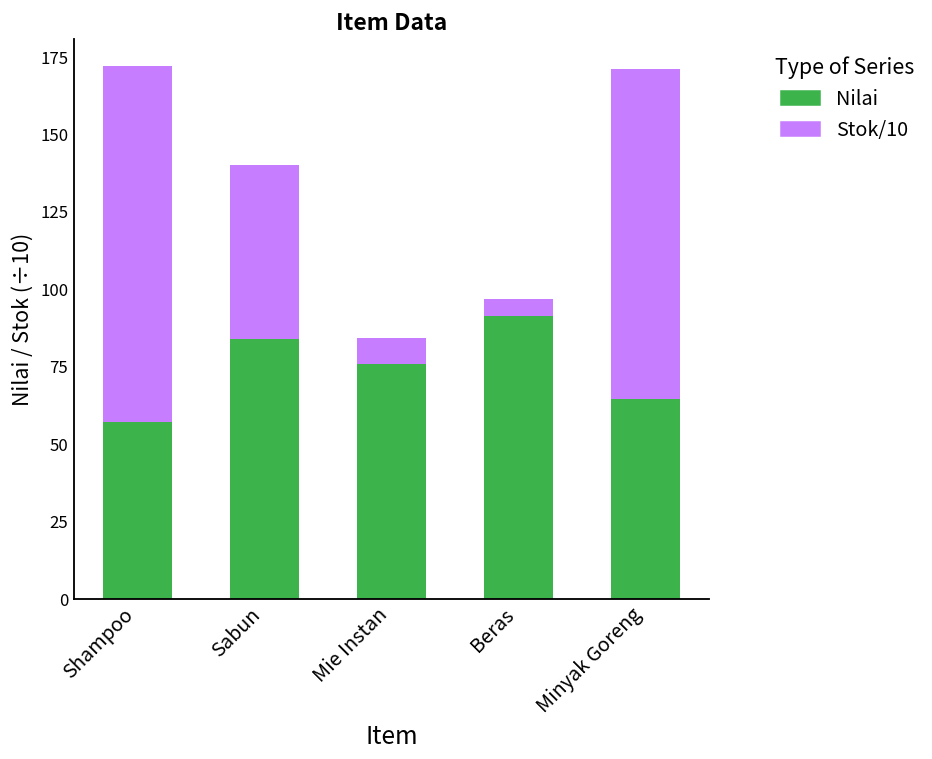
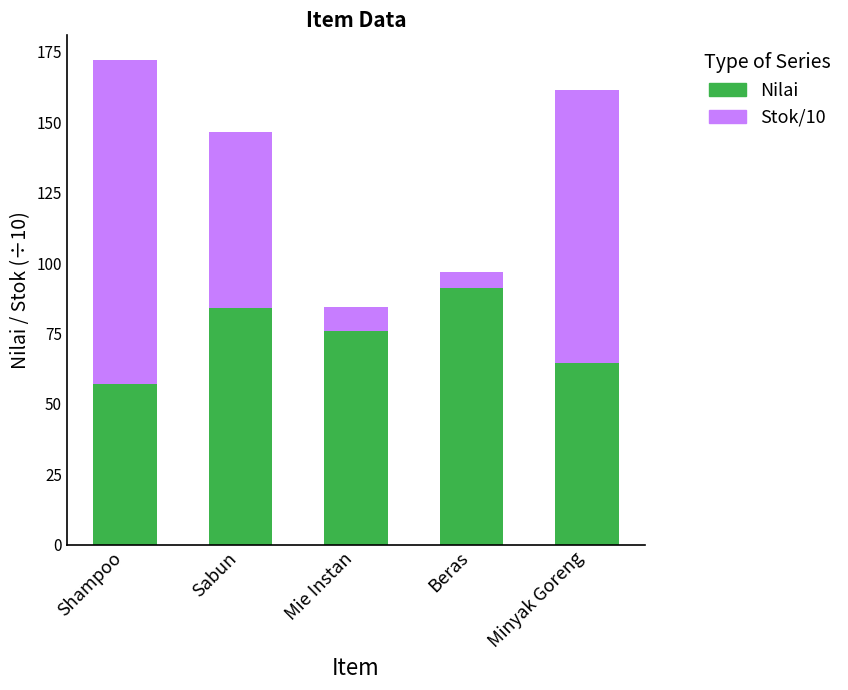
  {
    "Nilai": {
      "Shampoo": 57,
      "Sabun": 84,
      "Mie Instan": 76,
      "Beras": 91,
      "Minyak Goreng": 64
    },
    "Stok/10": {
      "Shampoo": 115,
-     "Sabun": 56,
+     "Sabun": 62,
      "Mie Instan": 9,
      "Beras": 6,
-     "Minyak Goreng": 107
+     "Minyak Goreng": 97
    }
  }
